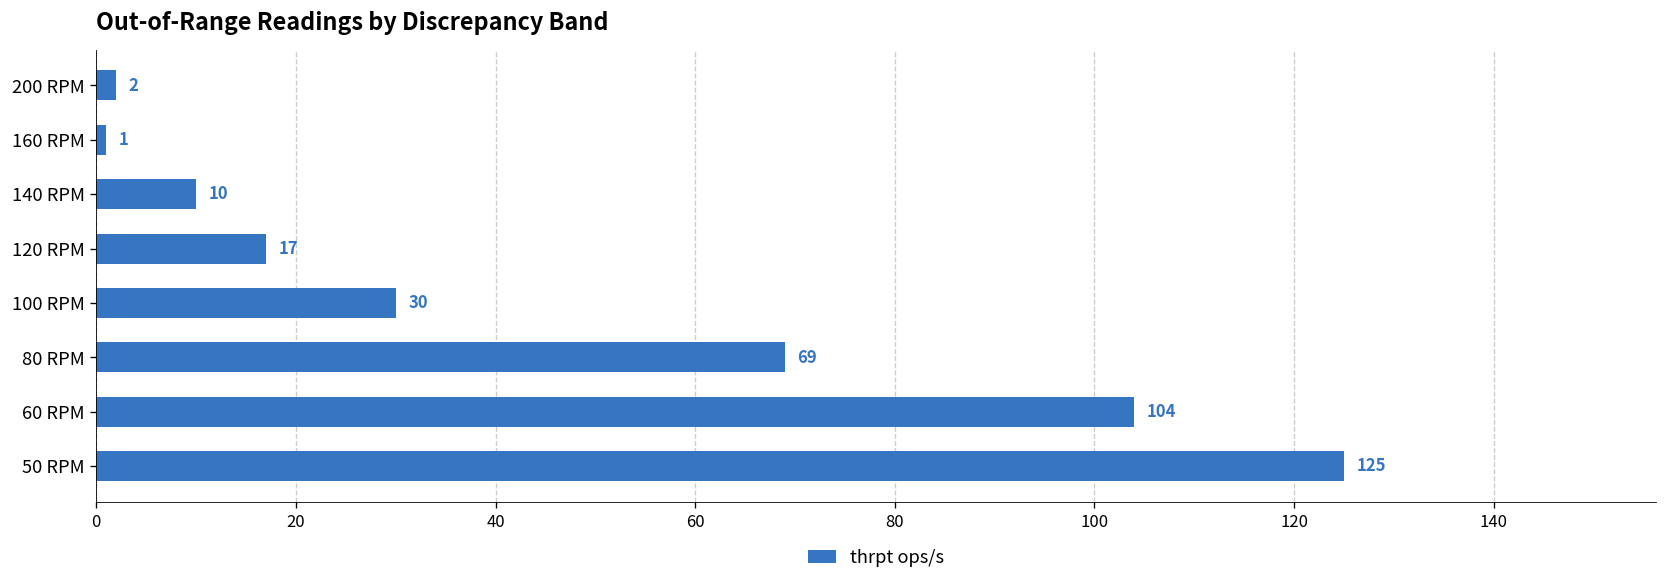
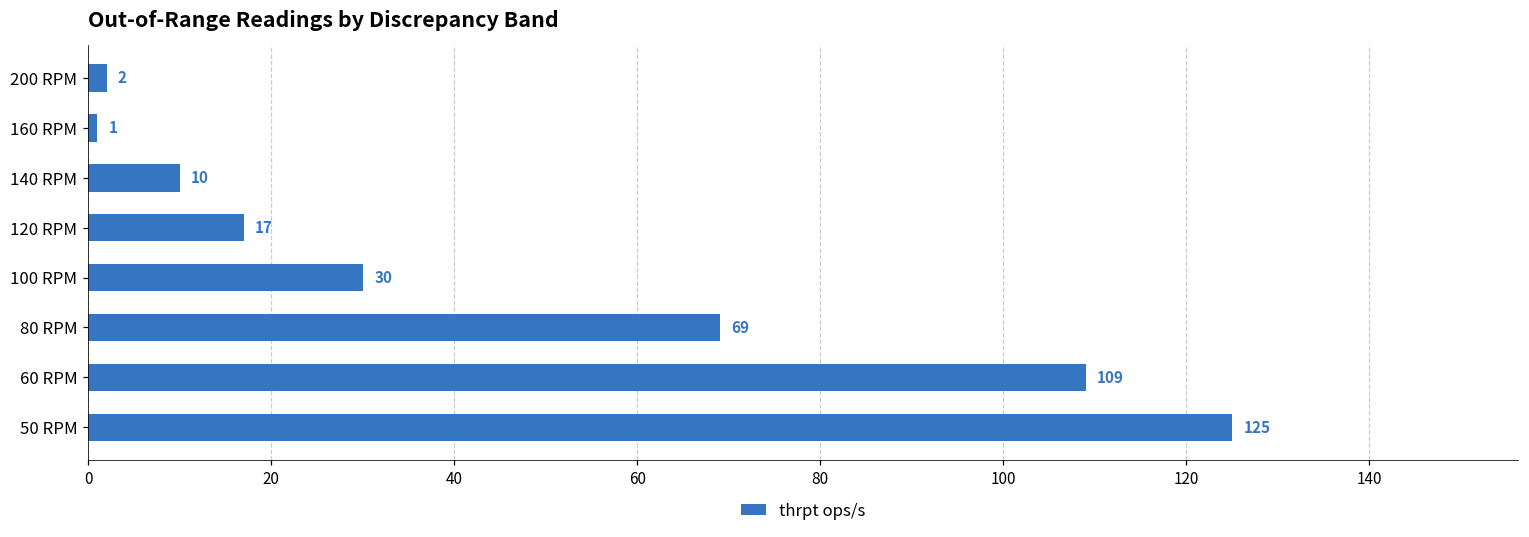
  {
    "200 RPM": 2,
    "160 RPM": 1,
    "140 RPM": 10,
    "120 RPM": 17,
    "100 RPM": 30,
    "80 RPM": 69,
-   "60 RPM": 104,
+   "60 RPM": 109,
    "50 RPM": 125
  }
